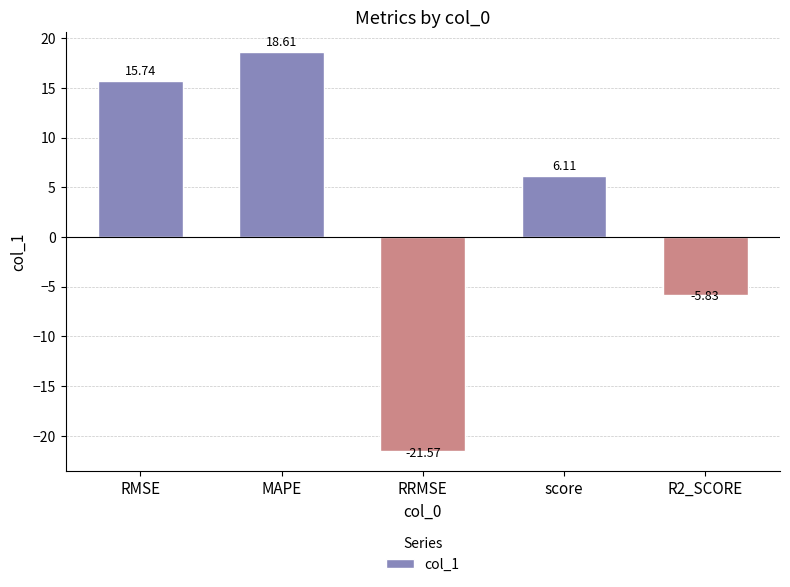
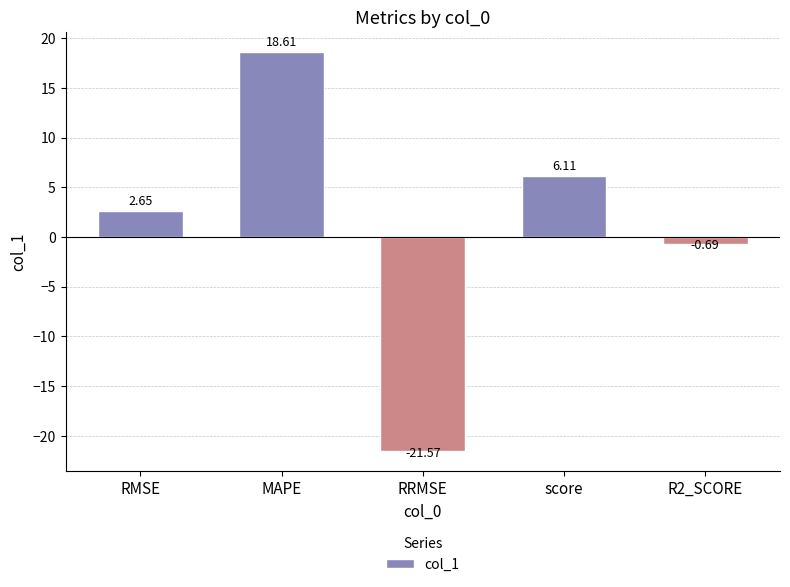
  {
-   "RMSE": 15.74,
+   "RMSE": 2.65,
    "MAPE": 18.61,
    "RRMSE": -21.57,
    "score": 6.11,
-   "R2_SCORE": -5.83
+   "R2_SCORE": -0.69
  }
